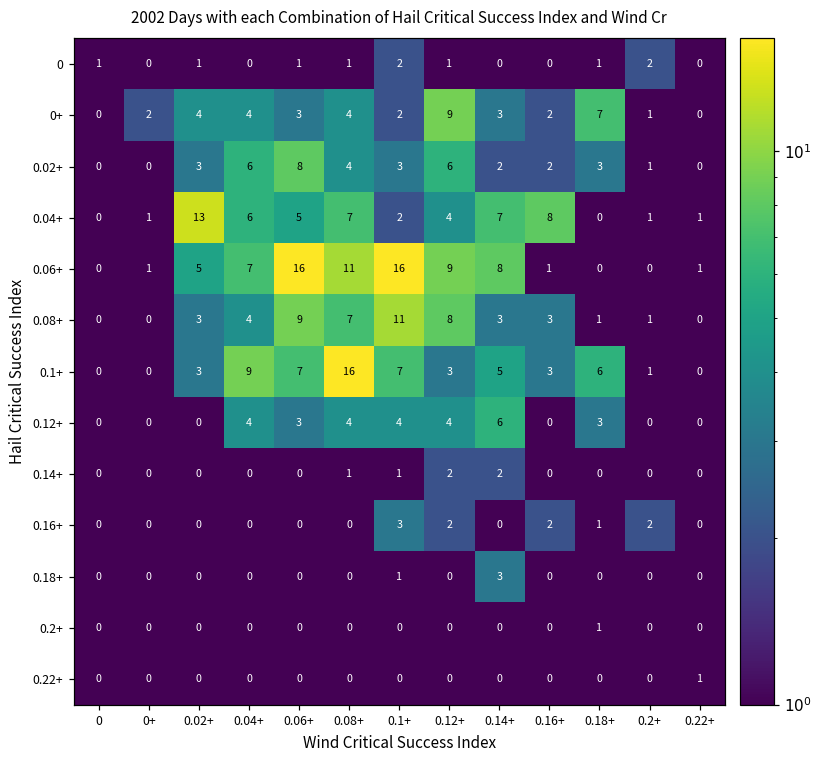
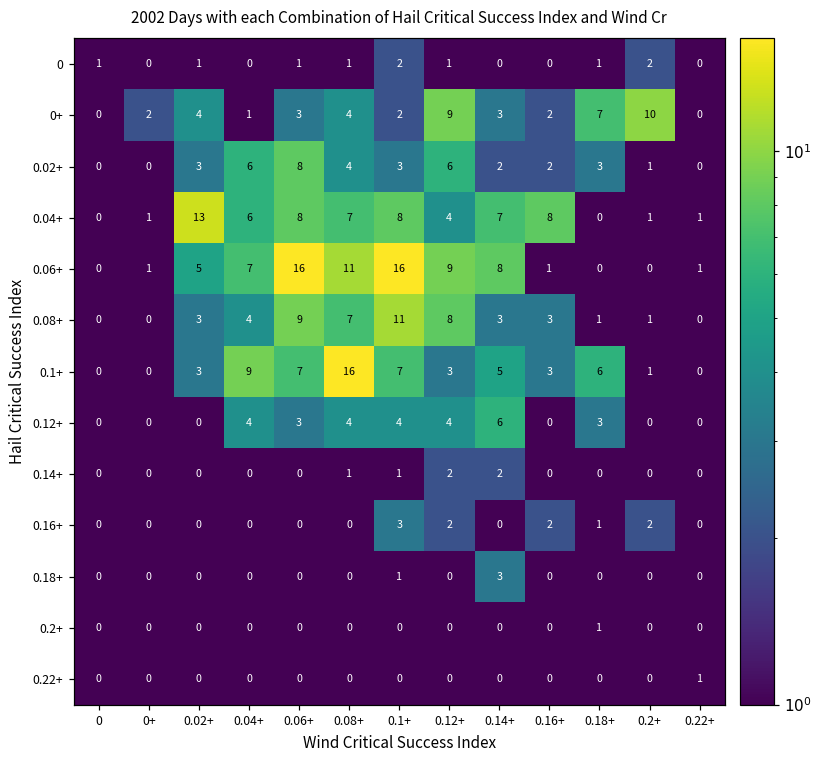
  {
    "0": {
      "0": 1,
      "0+": 0,
      "0.02+": 1,
      "0.04+": 0,
      "0.06+": 1,
      "0.08+": 1,
      "0.1+": 2,
      "0.12+": 1,
      "0.14+": 0,
      "0.16+": 0,
      "0.18+": 1,
      "0.2+": 2,
      "0.22+": 0
    },
    "0+": {
      "0": 0,
      "0+": 2,
      "0.02+": 4,
-     "0.04+": 4,
+     "0.04+": 1,
      "0.06+": 3,
      "0.08+": 4,
      "0.1+": 2,
      "0.12+": 9,
      "0.14+": 3,
      "0.16+": 2,
      "0.18+": 7,
-     "0.2+": 1,
+     "0.2+": 10,
      "0.22+": 0
    },
    "0.02+": {
      "0": 0,
      "0+": 0,
      "0.02+": 3,
      "0.04+": 6,
      "0.06+": 8,
      "0.08+": 4,
      "0.1+": 3,
      "0.12+": 6,
      "0.14+": 2,
      "0.16+": 2,
      "0.18+": 3,
      "0.2+": 1,
      "0.22+": 0
    },
    "0.04+": {
      "0": 0,
      "0+": 1,
      "0.02+": 13,
      "0.04+": 6,
-     "0.06+": 5,
+     "0.06+": 8,
      "0.08+": 7,
-     "0.1+": 2,
+     "0.1+": 8,
      "0.12+": 4,
      "0.14+": 7,
      "0.16+": 8,
      "0.18+": 0,
      "0.2+": 1,
      "0.22+": 1
    },
    "0.06+": {
      "0": 0,
      "0+": 1,
      "0.02+": 5,
      "0.04+": 7,
      "0.06+": 16,
      "0.08+": 11,
      "0.1+": 16,
      "0.12+": 9,
      "0.14+": 8,
      "0.16+": 1,
      "0.18+": 0,
      "0.2+": 0,
      "0.22+": 1
    },
    "0.08+": {
      "0": 0,
      "0+": 0,
      "0.02+": 3,
      "0.04+": 4,
      "0.06+": 9,
      "0.08+": 7,
      "0.1+": 11,
      "0.12+": 8,
      "0.14+": 3,
      "0.16+": 3,
      "0.18+": 1,
      "0.2+": 1,
      "0.22+": 0
    },
    "0.1+": {
      "0": 0,
      "0+": 0,
      "0.02+": 3,
      "0.04+": 9,
      "0.06+": 7,
      "0.08+": 16,
      "0.1+": 7,
      "0.12+": 3,
      "0.14+": 5,
      "0.16+": 3,
      "0.18+": 6,
      "0.2+": 1,
      "0.22+": 0
    },
    "0.12+": {
      "0": 0,
      "0+": 0,
      "0.02+": 0,
      "0.04+": 4,
      "0.06+": 3,
      "0.08+": 4,
      "0.1+": 4,
      "0.12+": 4,
      "0.14+": 6,
      "0.16+": 0,
      "0.18+": 3,
      "0.2+": 0,
      "0.22+": 0
    },
    "0.14+": {
      "0": 0,
      "0+": 0,
      "0.02+": 0,
      "0.04+": 0,
      "0.06+": 0,
      "0.08+": 1,
      "0.1+": 1,
      "0.12+": 2,
      "0.14+": 2,
      "0.16+": 0,
      "0.18+": 0,
      "0.2+": 0,
      "0.22+": 0
    },
    "0.16+": {
      "0": 0,
      "0+": 0,
      "0.02+": 0,
      "0.04+": 0,
      "0.06+": 0,
      "0.08+": 0,
      "0.1+": 3,
      "0.12+": 2,
      "0.14+": 0,
      "0.16+": 2,
      "0.18+": 1,
      "0.2+": 2,
      "0.22+": 0
    },
    "0.18+": {
      "0": 0,
      "0+": 0,
      "0.02+": 0,
      "0.04+": 0,
      "0.06+": 0,
      "0.08+": 0,
      "0.1+": 1,
      "0.12+": 0,
      "0.14+": 3,
      "0.16+": 0,
      "0.18+": 0,
      "0.2+": 0,
      "0.22+": 0
    },
    "0.2+": {
      "0": 0,
      "0+": 0,
      "0.02+": 0,
      "0.04+": 0,
      "0.06+": 0,
      "0.08+": 0,
      "0.1+": 0,
      "0.12+": 0,
      "0.14+": 0,
      "0.16+": 0,
      "0.18+": 1,
      "0.2+": 0,
      "0.22+": 0
    },
    "0.22+": {
      "0": 0,
      "0+": 0,
      "0.02+": 0,
      "0.04+": 0,
      "0.06+": 0,
      "0.08+": 0,
      "0.1+": 0,
      "0.12+": 0,
      "0.14+": 0,
      "0.16+": 0,
      "0.18+": 0,
      "0.2+": 0,
      "0.22+": 1
    }
  }
